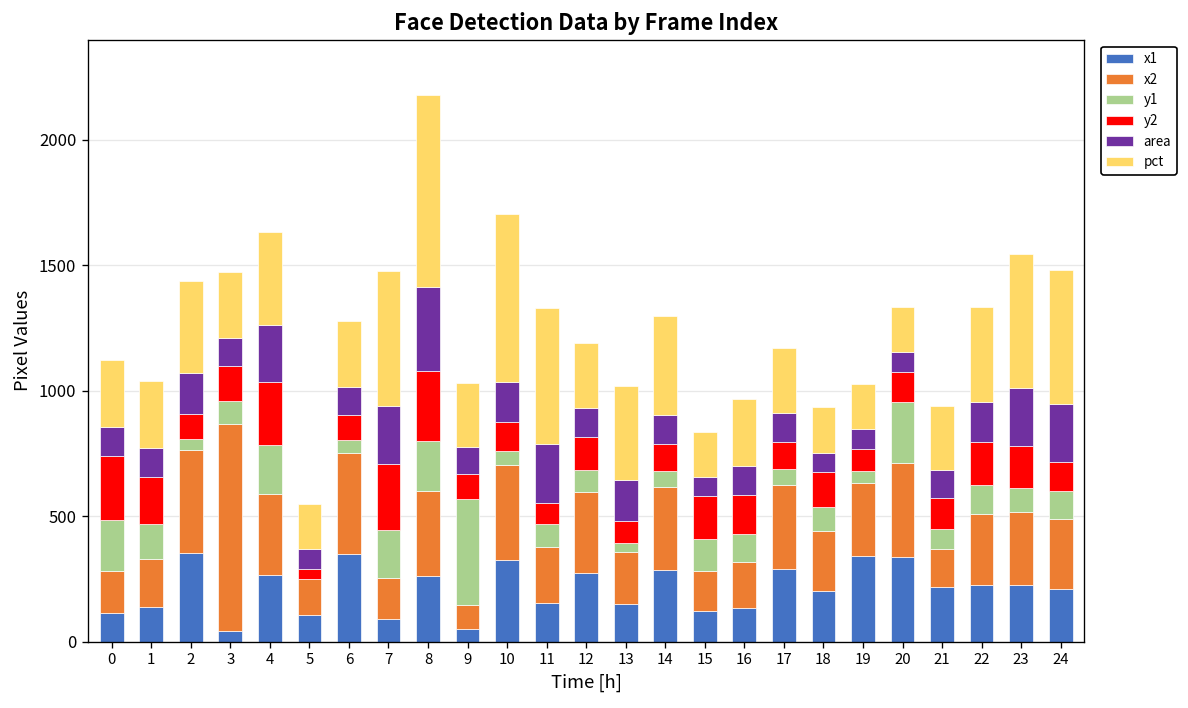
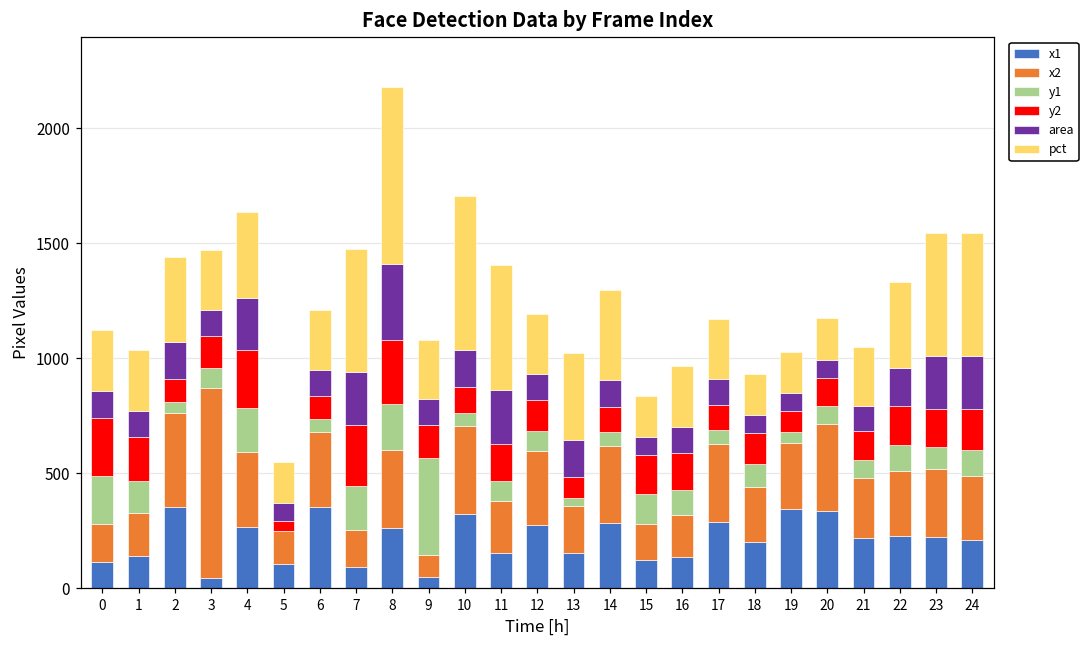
  {
    "x1": {
      "0": 120,
      "1": 140,
      "2": 350,
      "3": 40,
      "4": 270,
      "5": 110,
      "6": 350,
      "7": 90,
      "8": 260,
      "9": 50,
      "10": 320,
      "11": 150,
      "12": 280,
      "13": 150,
      "14": 280,
      "15": 120,
      "16": 140,
      "17": 290,
      "18": 200,
      "19": 340,
      "20": 340,
      "21": 220,
      "22": 230,
      "23": 220,
      "24": 210
    },
    "x2": {
      "0": 160,
      "1": 190,
      "2": 410,
      "3": 820,
      "4": 320,
      "5": 140,
-     "6": 400,
+     "6": 330,
      "7": 160,
      "8": 340,
      "9": 100,
      "10": 380,
      "11": 220,
      "12": 320,
      "13": 210,
      "14": 330,
      "15": 160,
      "16": 180,
      "17": 340,
      "18": 240,
      "19": 290,
      "20": 380,
-     "21": 150,
+     "21": 260,
      "22": 280,
      "23": 290,
      "24": 280
    },
    "y1": {
      "0": 210,
      "1": 140,
      "2": 50,
      "3": 90,
      "4": 190,
      "6": 50,
      "7": 190,
      "8": 200,
      "9": 420,
      "10": 60,
      "11": 90,
      "12": 90,
      "13": 30,
      "14": 60,
      "15": 130,
      "16": 110,
      "17": 60,
      "18": 100,
      "19": 50,
-     "20": 240,
+     "20": 80,
      "21": 80,
      "22": 110,
      "23": 100,
      "24": 110
    },
    "y2": {
      "0": 250,
      "1": 190,
      "2": 100,
      "3": 140,
      "4": 250,
      "5": 40,
      "6": 100,
      "7": 260,
      "8": 280,
-     "9": 100,
+     "9": 140,
      "10": 110,
-     "11": 90,
+     "11": 160,
      "12": 130,
      "13": 90,
      "14": 110,
      "15": 170,
      "16": 160,
      "17": 110,
      "18": 140,
      "19": 90,
      "20": 120,
      "21": 120,
      "22": 170,
      "23": 170,
-     "24": 120
+     "24": 180
    },
    "area": {
      "0": 120,
      "1": 120,
      "2": 160,
      "3": 110,
      "4": 230,
      "5": 80,
      "6": 110,
      "7": 230,
      "8": 330,
      "9": 110,
      "10": 160,
      "11": 230,
      "12": 110,
      "13": 160,
      "14": 120,
      "15": 80,
      "16": 120,
      "17": 110,
      "18": 80,
      "19": 80,
      "20": 80,
      "21": 110,
      "22": 160,
      "23": 230,
      "24": 230
    },
    "pct": {
      "0": 270,
      "1": 270,
      "2": 370,
      "3": 260,
      "4": 370,
      "5": 180,
      "6": 260,
      "7": 540,
      "8": 770,
      "9": 260,
      "10": 670,
      "11": 540,
      "12": 260,
      "13": 380,
      "14": 390,
      "15": 180,
      "16": 270,
      "17": 260,
      "18": 180,
      "19": 180,
      "20": 180,
      "21": 260,
      "22": 380,
      "23": 540,
      "24": 540
    }
  }
